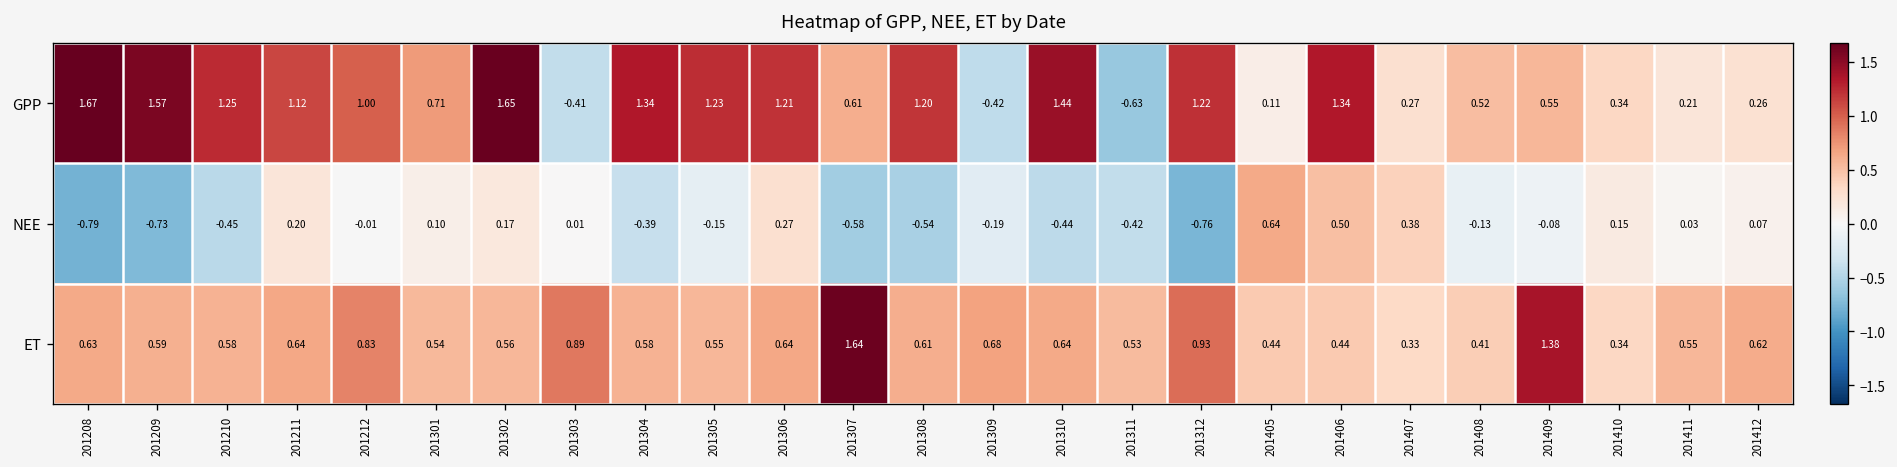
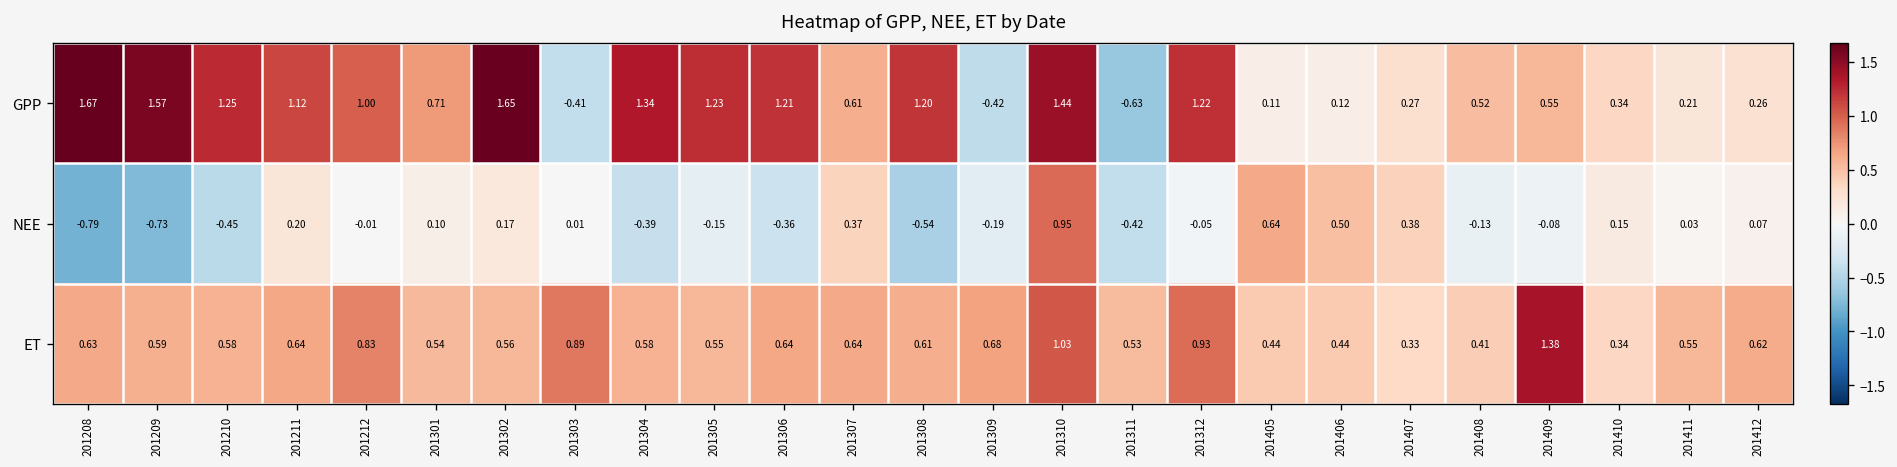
  {
    "GPP": {
      "201208": 1.67,
      "201209": 1.57,
      "201210": 1.25,
      "201211": 1.12,
      "201212": 1.00,
      "201301": 0.71,
      "201302": 1.65,
      "201303": -0.41,
      "201304": 1.34,
      "201305": 1.23,
      "201306": 1.21,
      "201307": 0.61,
      "201308": 1.20,
      "201309": -0.42,
      "201310": 1.44,
      "201311": -0.63,
      "201312": 1.22,
      "201405": 0.11,
-     "201406": 1.34,
+     "201406": 0.12,
      "201407": 0.27,
      "201408": 0.52,
      "201409": 0.55,
      "201410": 0.34,
      "201411": 0.21,
      "201412": 0.26
    },
    "NEE": {
      "201208": -0.79,
      "201209": -0.73,
      "201210": -0.45,
      "201211": 0.20,
      "201212": -0.01,
      "201301": 0.10,
      "201302": 0.17,
      "201303": 0.01,
      "201304": -0.39,
      "201305": -0.15,
-     "201306": 0.27,
-     "201307": -0.58,
+     "201306": -0.36,
+     "201307": 0.37,
      "201308": -0.54,
      "201309": -0.19,
-     "201310": -0.44,
+     "201310": 0.95,
      "201311": -0.42,
-     "201312": -0.76,
+     "201312": -0.05,
      "201405": 0.64,
      "201406": 0.50,
      "201407": 0.38,
      "201408": -0.13,
      "201409": -0.08,
      "201410": 0.15,
      "201411": 0.03,
      "201412": 0.07
    },
    "ET": {
      "201208": 0.63,
      "201209": 0.59,
      "201210": 0.58,
      "201211": 0.64,
      "201212": 0.83,
      "201301": 0.54,
      "201302": 0.56,
      "201303": 0.89,
      "201304": 0.58,
      "201305": 0.55,
      "201306": 0.64,
-     "201307": 1.64,
+     "201307": 0.64,
      "201308": 0.61,
      "201309": 0.68,
-     "201310": 0.64,
+     "201310": 1.03,
      "201311": 0.53,
      "201312": 0.93,
      "201405": 0.44,
      "201406": 0.44,
      "201407": 0.33,
      "201408": 0.41,
      "201409": 1.38,
      "201410": 0.34,
      "201411": 0.55,
      "201412": 0.62
    }
  }
